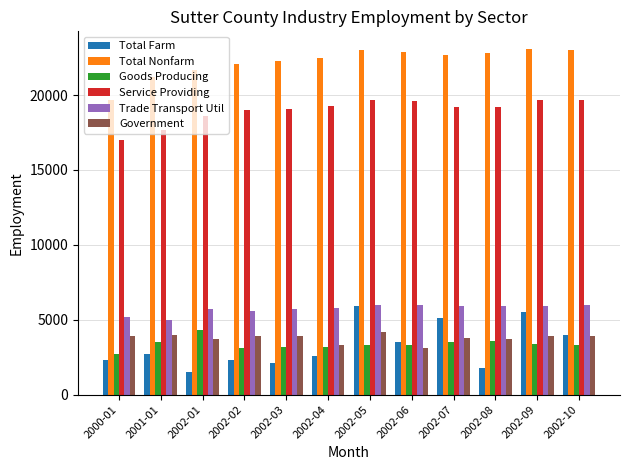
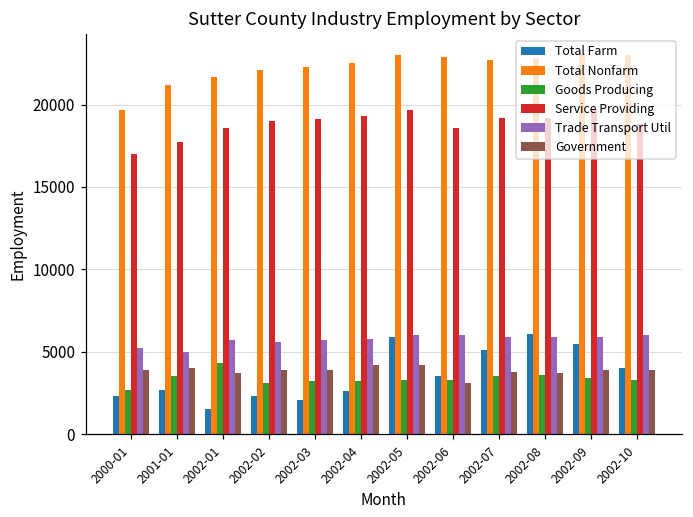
  {
    "Total Farm": {
      "2000-01": 2300,
      "2001-01": 2700,
      "2002-01": 1500,
      "2002-02": 2300,
      "2002-03": 2100,
      "2002-04": 2600,
      "2002-05": 5900,
      "2002-06": 3500,
      "2002-07": 5100,
-     "2002-08": 1800,
+     "2002-08": 6100,
      "2002-09": 5500,
      "2002-10": 4000
    },
    "Total Nonfarm": {
      "2002-02": 22100,
      "2002-03": 22300,
      "2002-04": 22500,
      "2002-05": 23000,
      "2002-06": 22900,
      "2002-07": 22700,
      "2002-08": 22800,
      "2002-09": 23100,
      "2002-10": 23000
    },
    "Goods Producing": {
      "2000-01": 2700,
      "2001-01": 3500,
      "2002-01": 4300,
      "2002-02": 3100,
      "2002-03": 3200,
      "2002-04": 3200,
      "2002-05": 3300,
      "2002-06": 3300,
      "2002-07": 3500,
      "2002-08": 3600,
      "2002-09": 3400,
      "2002-10": 3300
    },
    "Service Providing": {
      "2000-01": 17000,
      "2002-02": 19000,
      "2002-03": 19100,
      "2002-04": 19300,
      "2002-05": 19700,
-     "2002-06": 19600,
+     "2002-06": 18600,
      "2002-07": 19200,
      "2002-08": 19200,
      "2002-09": 19700,
-     "2002-10": 19700
+     "2002-10": 18800
    },
    "Trade Transport Util": {
      "2000-01": 5200,
      "2001-01": 5000,
      "2002-01": 5700,
      "2002-02": 5600,
      "2002-03": 5700,
      "2002-04": 5800,
      "2002-05": 6000,
      "2002-06": 6000,
      "2002-07": 5900,
      "2002-08": 5900,
      "2002-09": 5900,
      "2002-10": 6000
    },
    "Government": {
      "2000-01": 3900,
      "2001-01": 4000,
      "2002-01": 3700,
      "2002-02": 3900,
      "2002-03": 3900,
-     "2002-04": 3300,
+     "2002-04": 4200,
      "2002-05": 4200,
      "2002-06": 3100,
      "2002-07": 3800,
      "2002-08": 3700,
      "2002-09": 3900,
      "2002-10": 3900
    }
  }
